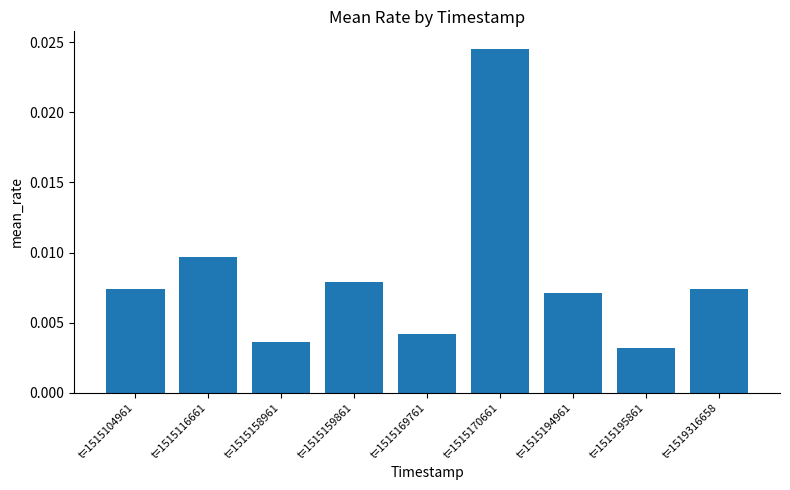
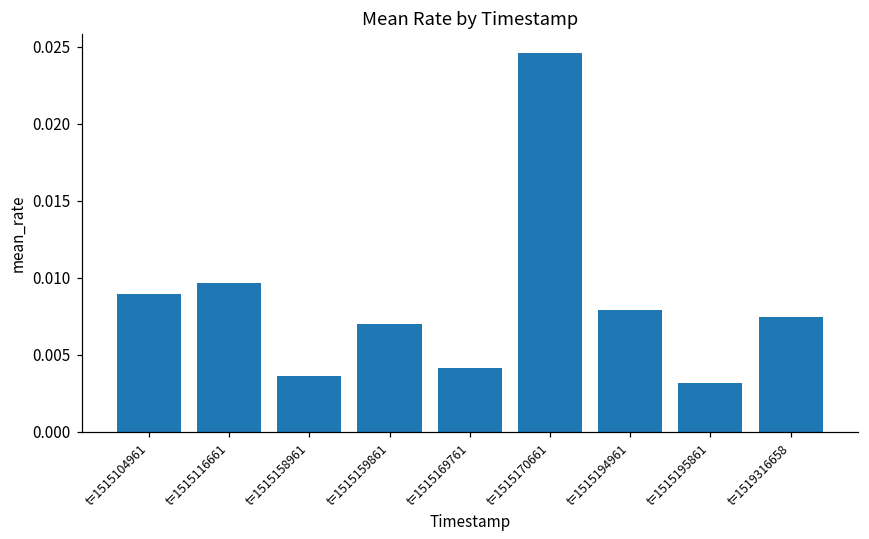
  {
-   "t=1515104961": 0.0074,
+   "t=1515104961": 0.0090,
    "t=1515116661": 0.0097,
    "t=1515158961": 0.0036,
-   "t=1515159861": 0.0079,
+   "t=1515159861": 0.0070,
    "t=1515169761": 0.0042,
    "t=1515170661": 0.0246,
-   "t=1515194961": 0.0071,
+   "t=1515194961": 0.0079,
    "t=1515195861": 0.0032,
    "t=1519316658": 0.0074
  }
